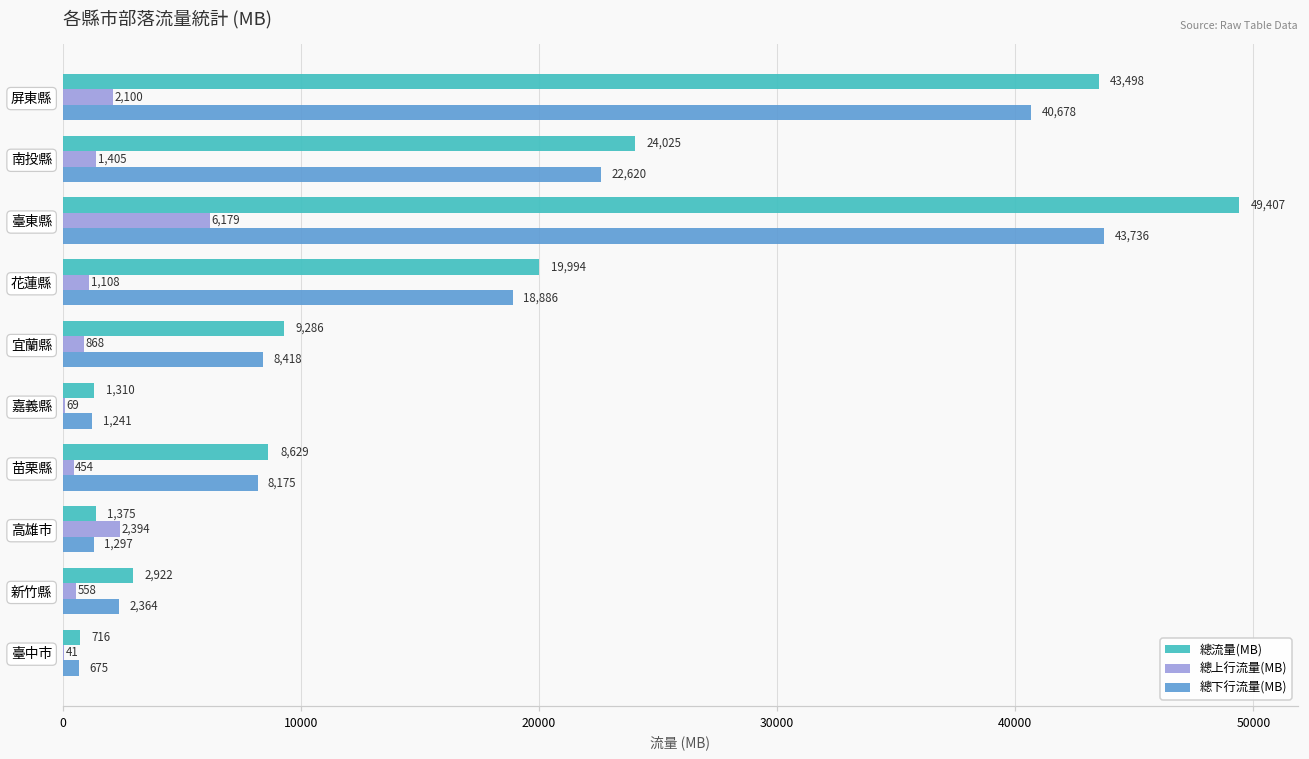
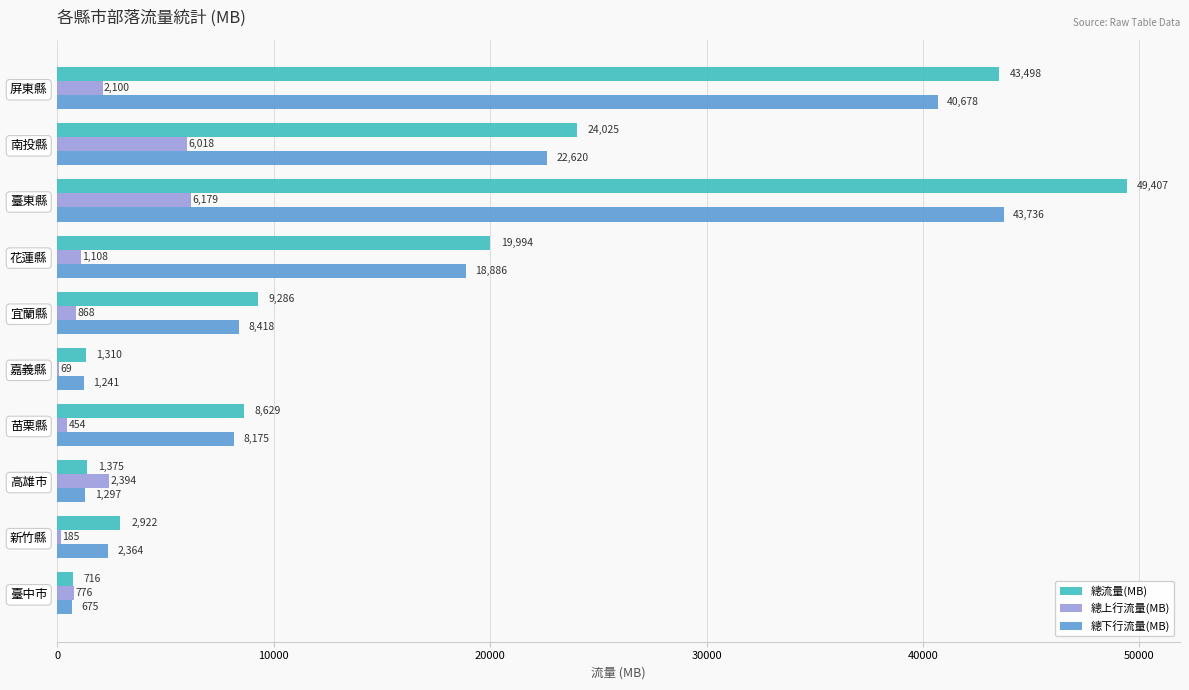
  {
    "總上行流量(MB)": {
      "屏東縣": "2,100",
-     "南投縣": "1,405",
+     "南投縣": "6,018",
      "臺東縣": "6,179",
      "花蓮縣": "1,108",
      "宜蘭縣": "868",
      "嘉義縣": "69",
      "苗栗縣": "454",
      "高雄市": "2,394",
-     "新竹縣": "558",
-     "臺中市": "41"
+     "新竹縣": "185",
+     "臺中市": "776"
    }
  }
